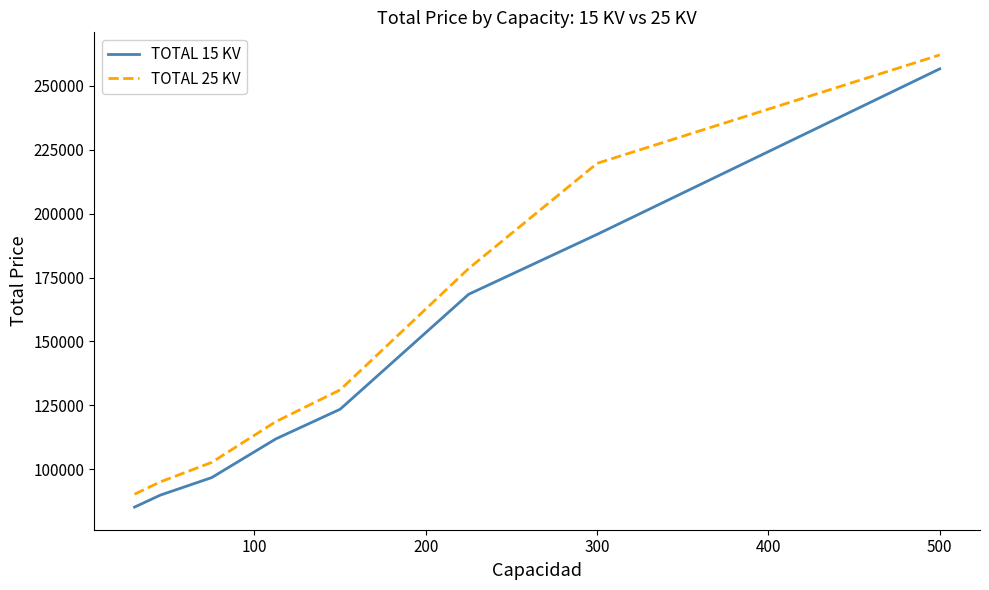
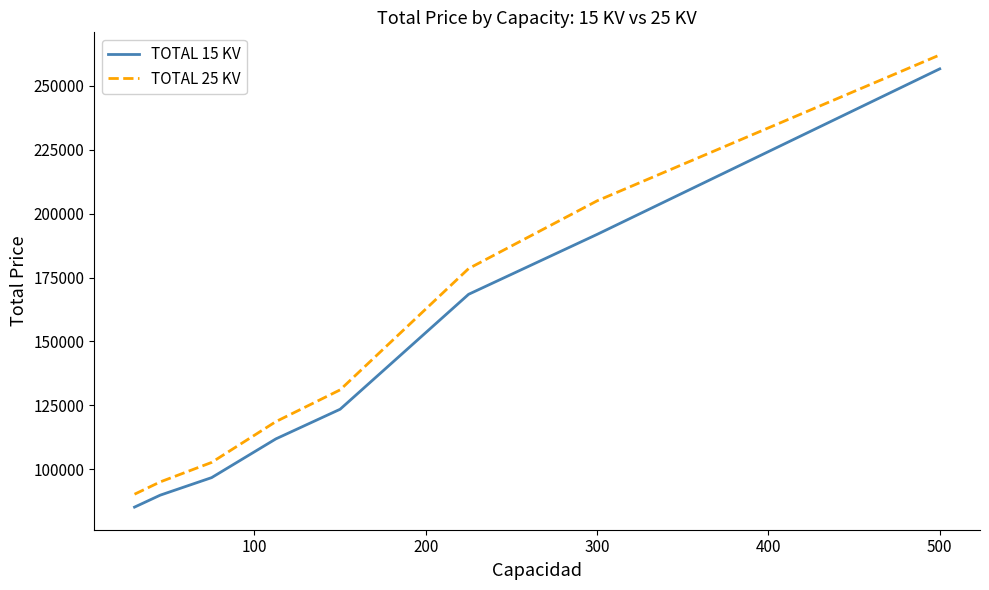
  {
    "TOTAL 15 KV": {
      "300": 192000,
      "500": 257000
    },
    "TOTAL 25 KV": {
-     "300": 220000,
+     "300": 205000,
      "500": 262000
    }
  }
